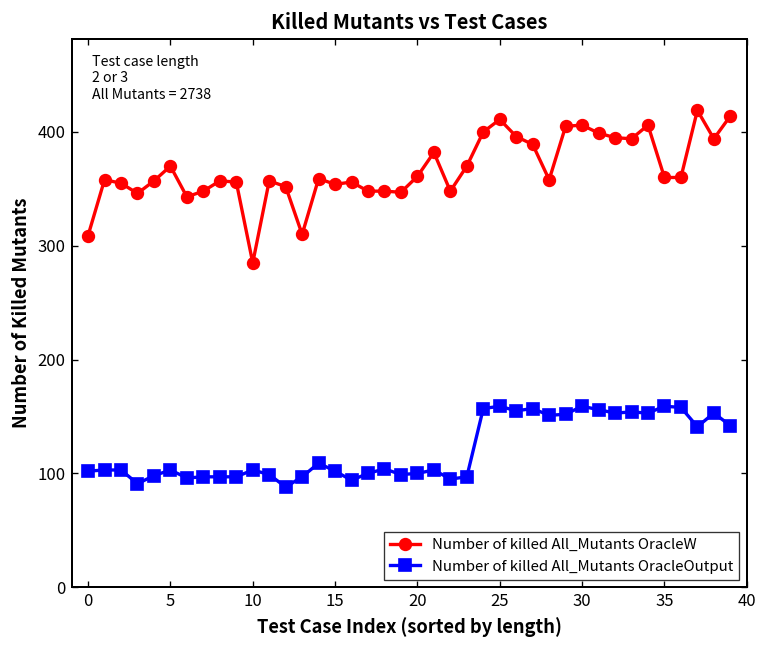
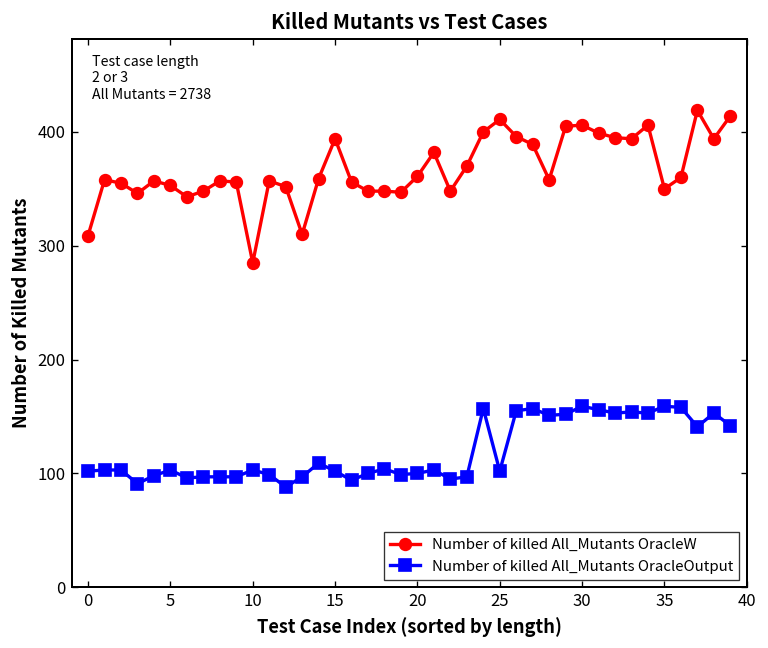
  {
    "Number of killed All_Mutants OracleW": {
      "0": 310,
-     "5": 370,
+     "5": 350,
      "10": 290,
-     "15": 350,
+     "15": 390,
      "20": 360,
      "25": 410,
      "30": 410,
-     "35": 360
+     "35": 350
    },
    "Number of killed All_Mutants OracleOutput": {
      "0": 100,
      "5": 100,
      "10": 100,
      "15": 100,
      "20": 100,
-     "25": 160,
+     "25": 100,
      "30": 160,
      "35": 160
    }
  }
